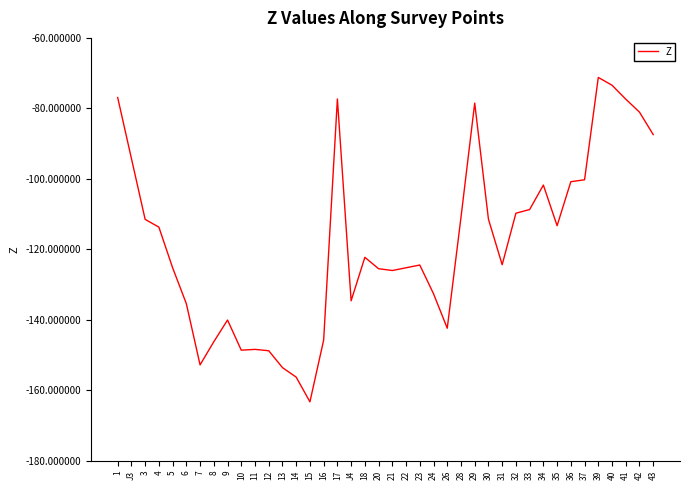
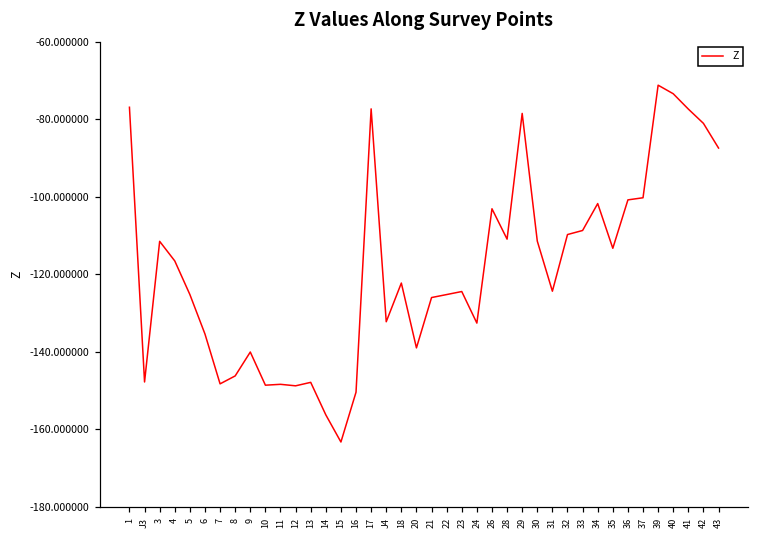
  {
    "1": -77,
-   "J3": -94,
+   "J3": -148,
    "3": -111,
-   "4": -114,
+   "4": -117,
    "5": -125,
    "6": -135,
-   "7": -153,
+   "7": -148,
    "8": -146,
    "9": -140,
    "10": -149,
    "11": -148,
    "12": -149,
-   "13": -154,
+   "13": -148,
    "14": -156,
    "15": -163,
-   "16": -146,
+   "16": -150,
    "17": -77,
-   "J4": -135,
+   "J4": -132,
    "18": -122,
-   "20": -125,
+   "20": -139,
    "21": -126,
    "22": -125,
    "23": -124,
    "24": -133,
-   "26": -142,
+   "26": -103,
    "28": -111,
    "29": -79,
    "30": -111,
    "31": -124,
    "32": -110,
    "33": -109,
    "34": -102,
    "35": -113,
    "36": -101,
    "37": -100,
    "39": -71,
    "40": -73,
    "41": -77,
    "42": -81,
    "43": -87
  }
